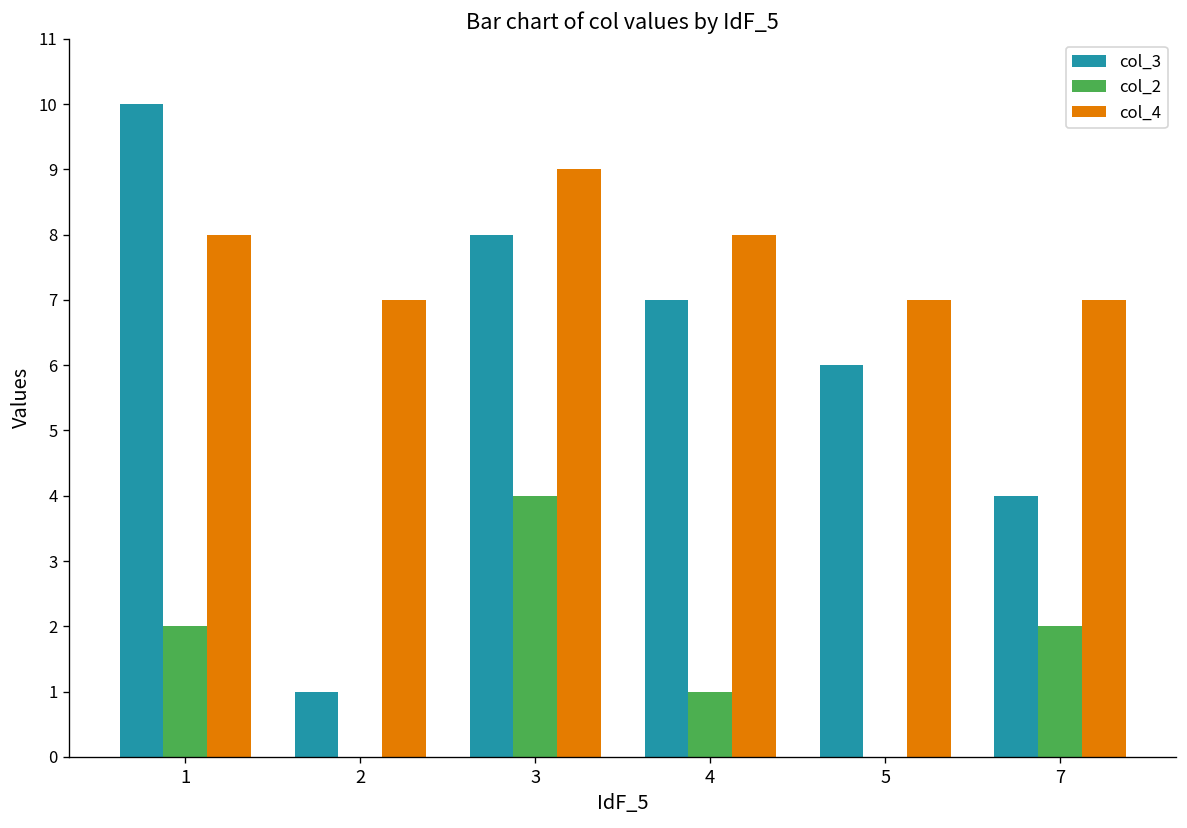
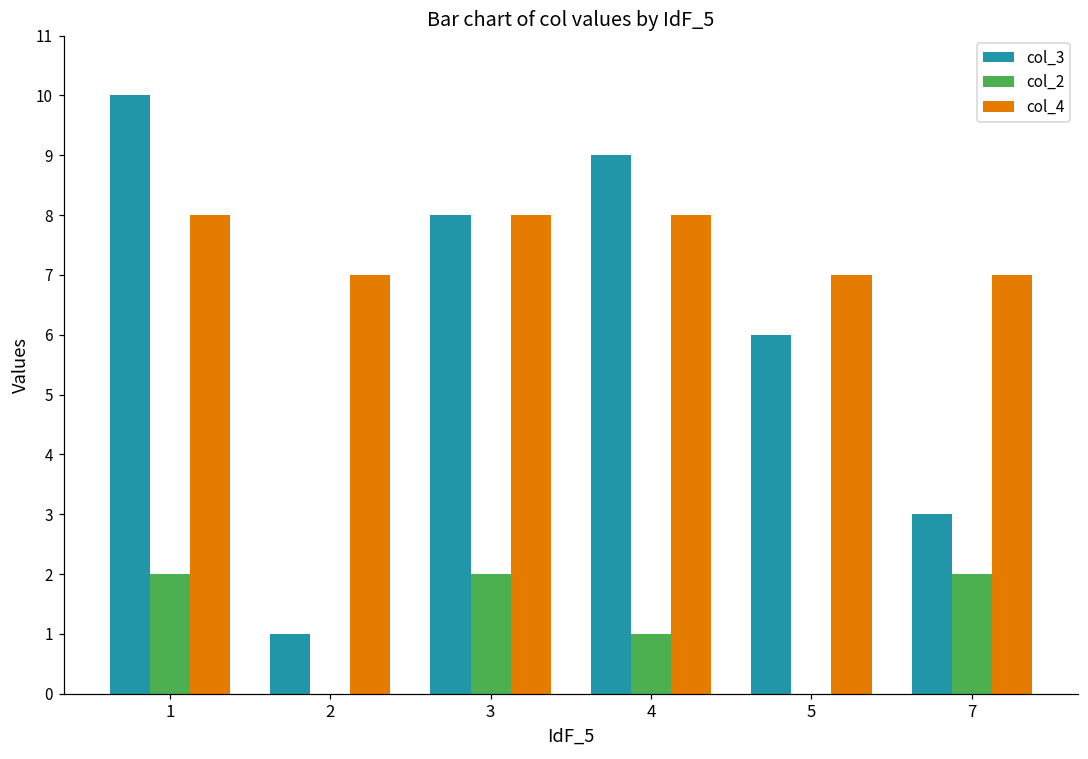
  {
    "col_3": {
      "1": 10,
      "2": 1,
      "3": 8,
-     "4": 7,
+     "4": 9,
      "5": 6,
-     "7": 4
+     "7": 3
    },
    "col_2": {
      "1": 2,
      "2": 0,
-     "3": 4,
+     "3": 2,
      "4": 1,
      "5": 0,
      "7": 2
    },
    "col_4": {
      "1": 8,
      "2": 7,
-     "3": 9,
+     "3": 8,
      "4": 8,
      "5": 7,
      "7": 7
    }
  }
